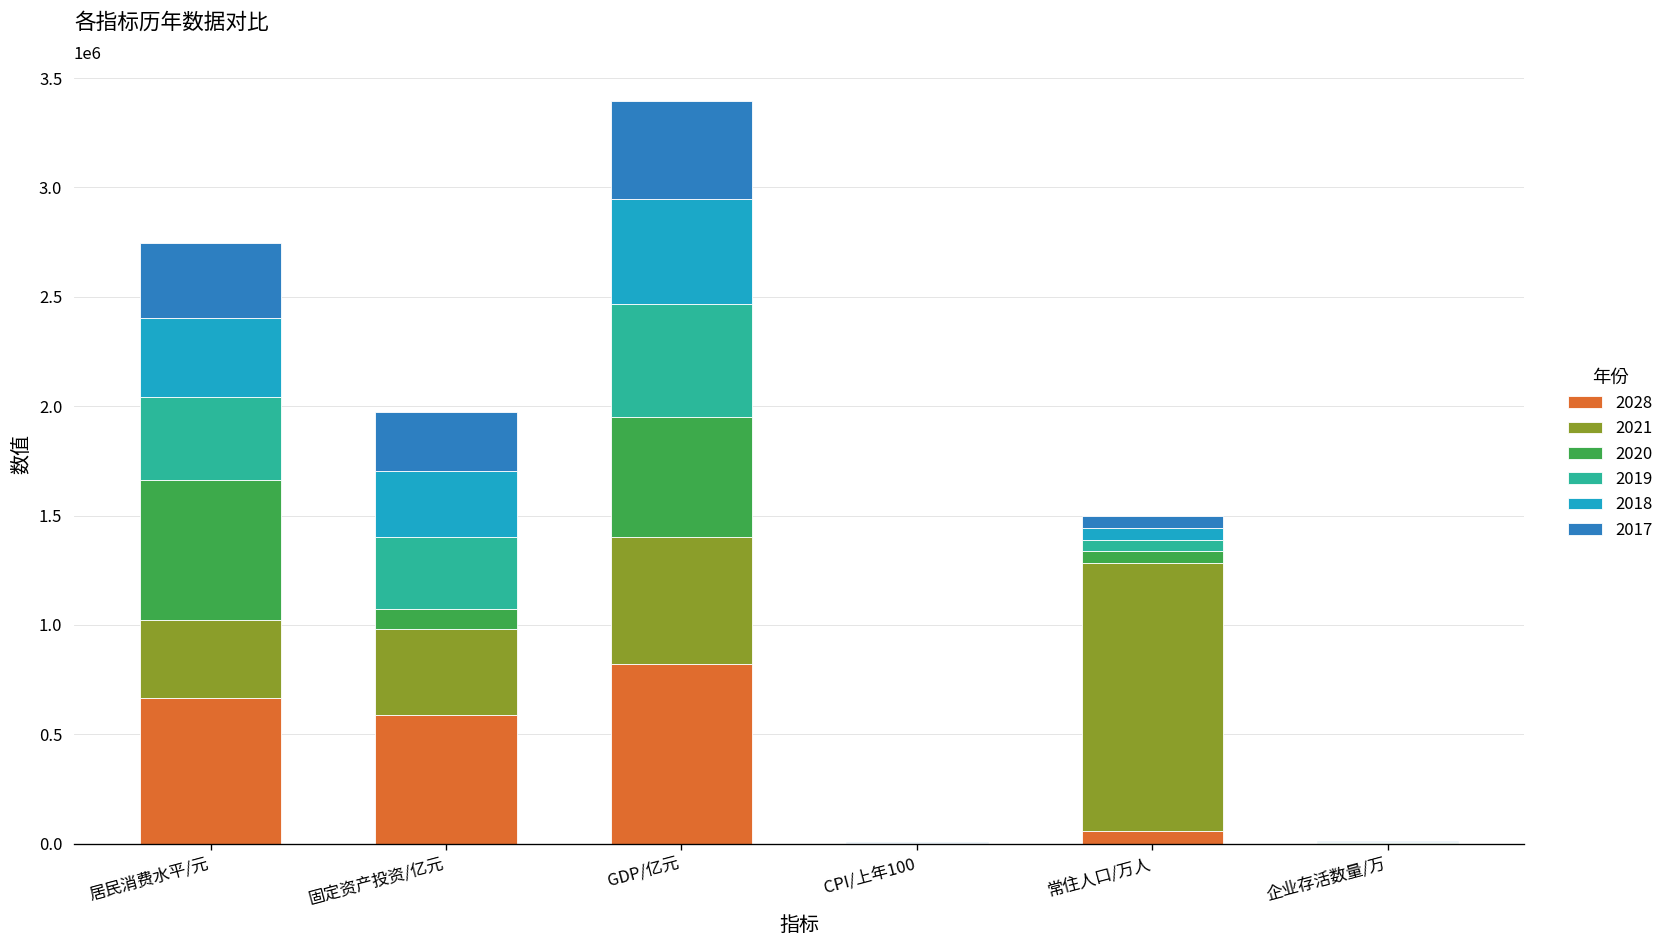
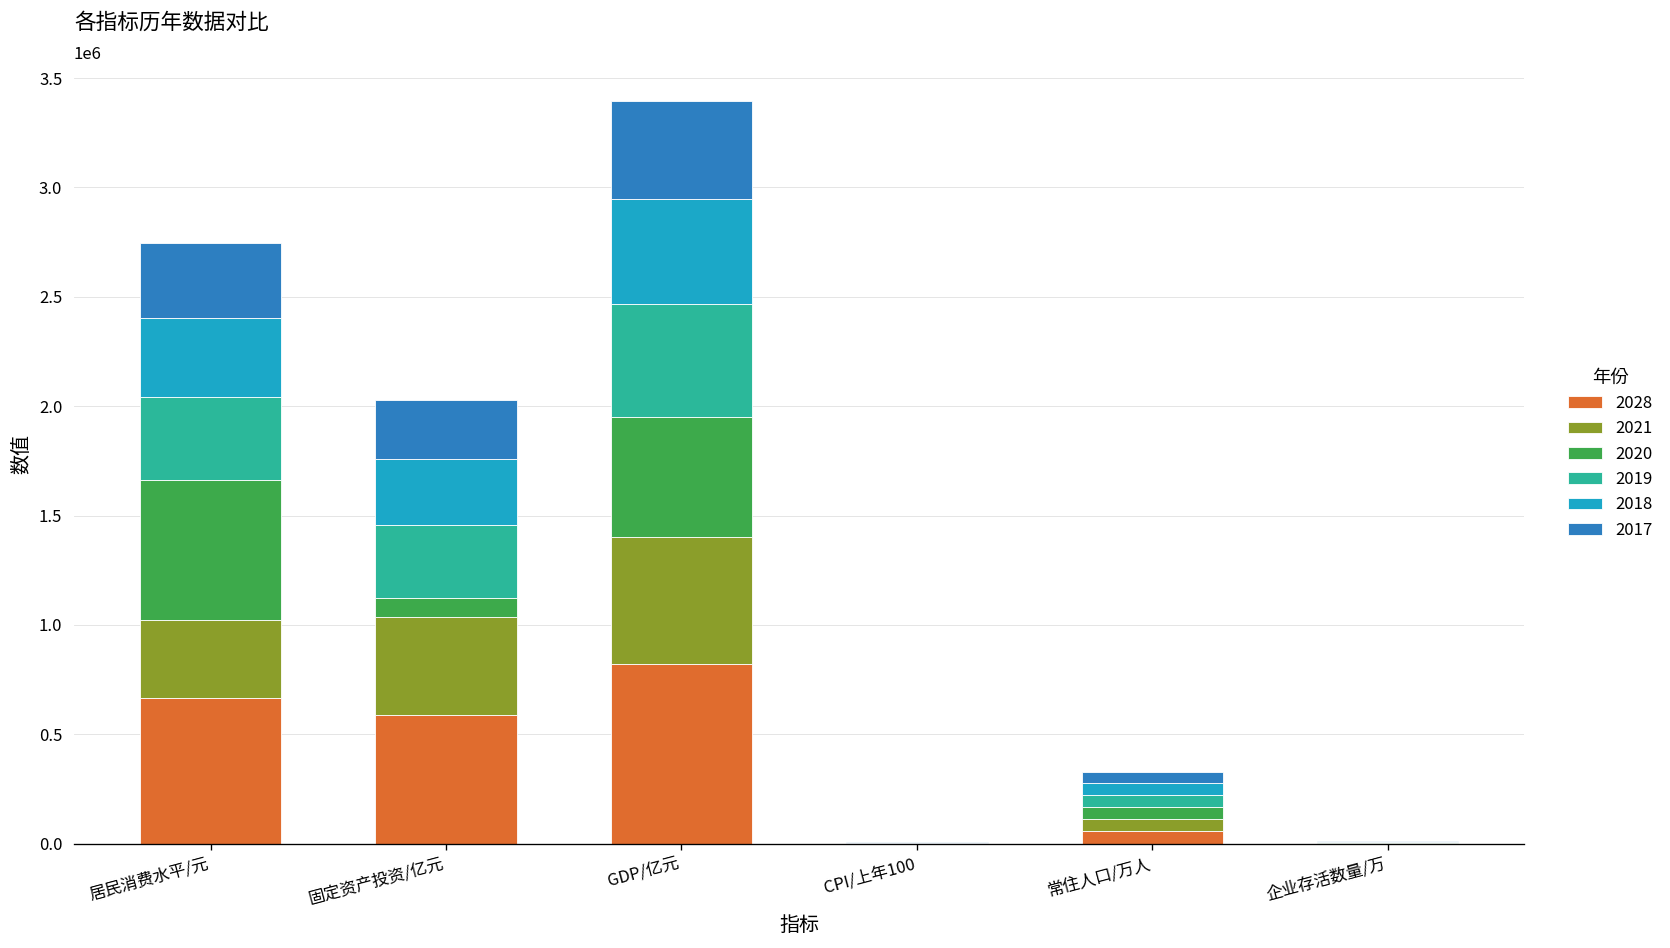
  {
    "2028": {
      "居民消费水平/元": 670000,
      "固定资产投资/亿元": 590000,
      "GDP/亿元": 820000,
      "常住人口/万人": 60000
    },
    "2021": {
      "居民消费水平/元": 360000,
-     "固定资产投资/亿元": 390000,
+     "固定资产投资/亿元": 440000,
      "GDP/亿元": 580000,
-     "常住人口/万人": 1220000
+     "常住人口/万人": 60000
    },
    "2020": {
      "居民消费水平/元": 640000,
      "固定资产投资/亿元": 90000,
      "GDP/亿元": 550000,
      "常住人口/万人": 50000
    }
  }
